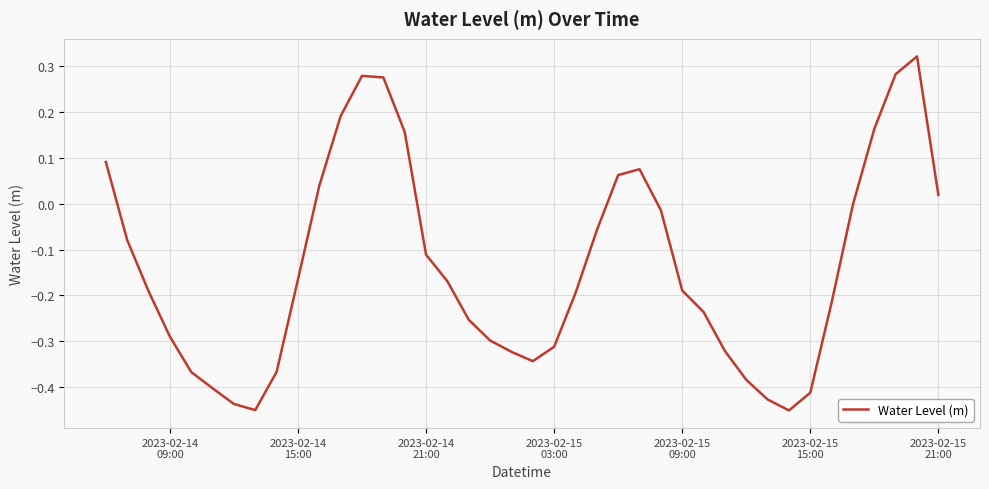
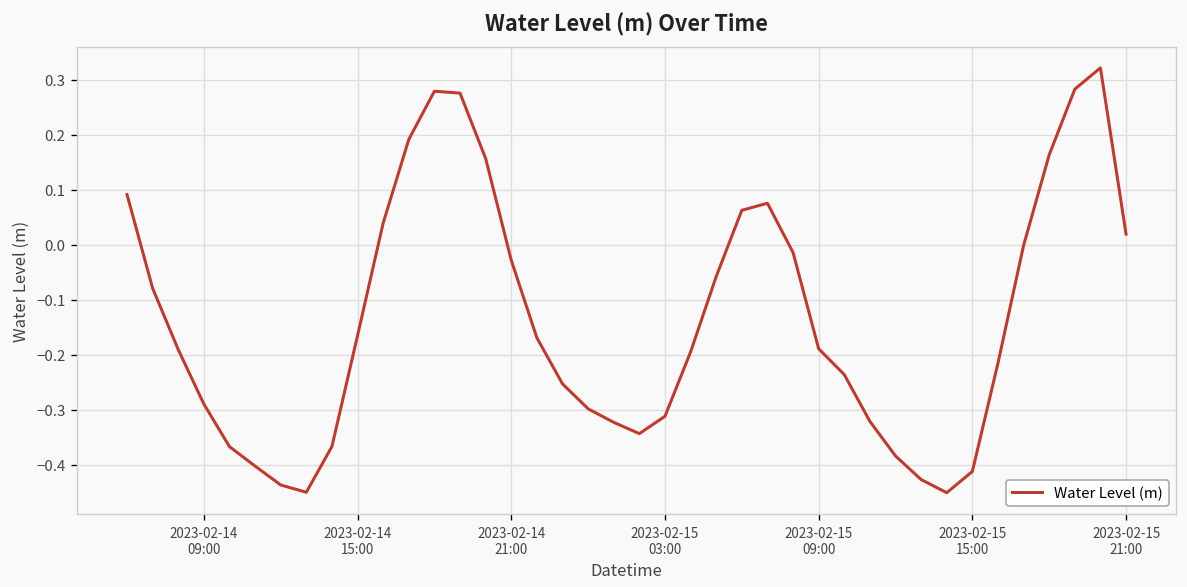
  {
    "2023-02-14 09:00": -0.29,
    "2023-02-14 15:00": -0.17,
-   "2023-02-14 21:00": -0.11,
+   "2023-02-14 21:00": -0.03,
    "2023-02-15 03:00": -0.31,
    "2023-02-15 09:00": -0.19,
    "2023-02-15 15:00": -0.41,
    "2023-02-15 21:00": 0.02
  }
